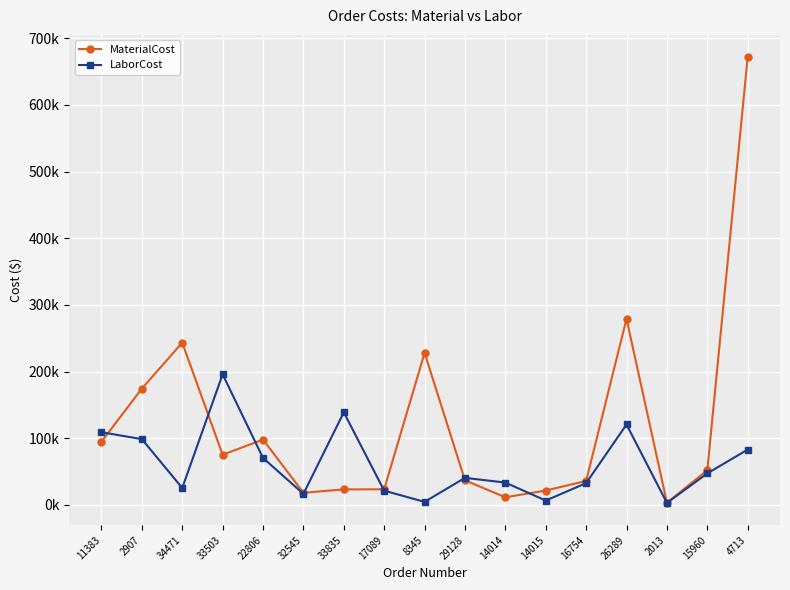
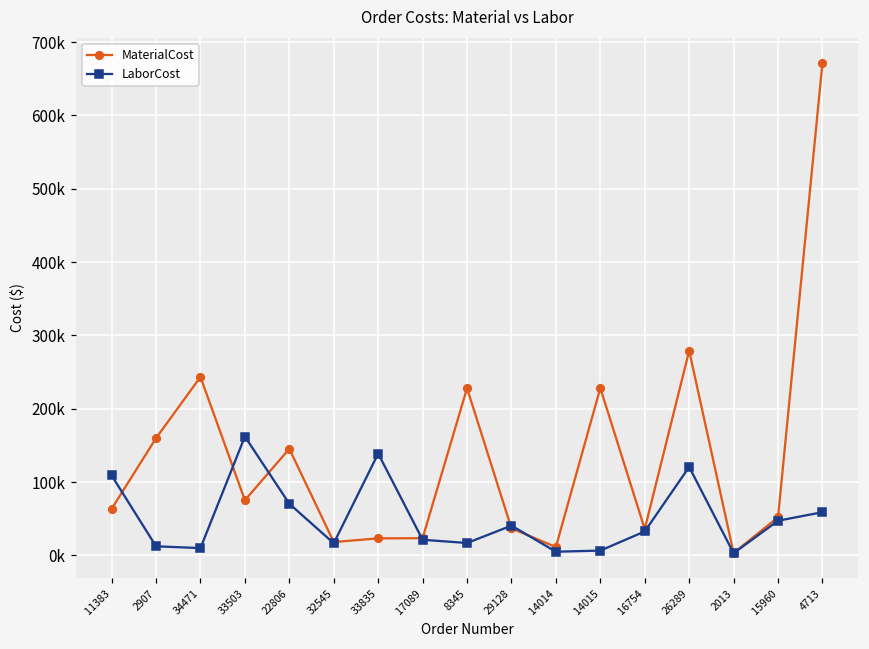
  {
    "MaterialCost": {
-     "11383": 90000,
-     "2907": 170000,
+     "11383": 60000,
+     "2907": 160000,
      "34471": 240000,
      "33503": 80000,
-     "22806": 100000,
+     "22806": 150000,
      "33835": 20000,
      "8345": 230000,
      "14014": 10000,
-     "14015": 20000,
+     "14015": 230000,
      "26289": 280000,
      "15960": 50000,
      "4713": 670000
    },
    "LaborCost": {
      "11383": 110000,
-     "2907": 100000,
-     "34471": 30000,
-     "33503": 200000,
+     "2907": 10000,
+     "34471": 10000,
+     "33503": 160000,
      "22806": 70000,
      "33835": 140000,
-     "8345": 0,
-     "14014": 30000,
+     "8345": 20000,
+     "14014": 0,
      "14015": 10000,
      "26289": 120000,
      "15960": 50000,
-     "4713": 80000
+     "4713": 60000
    }
  }
